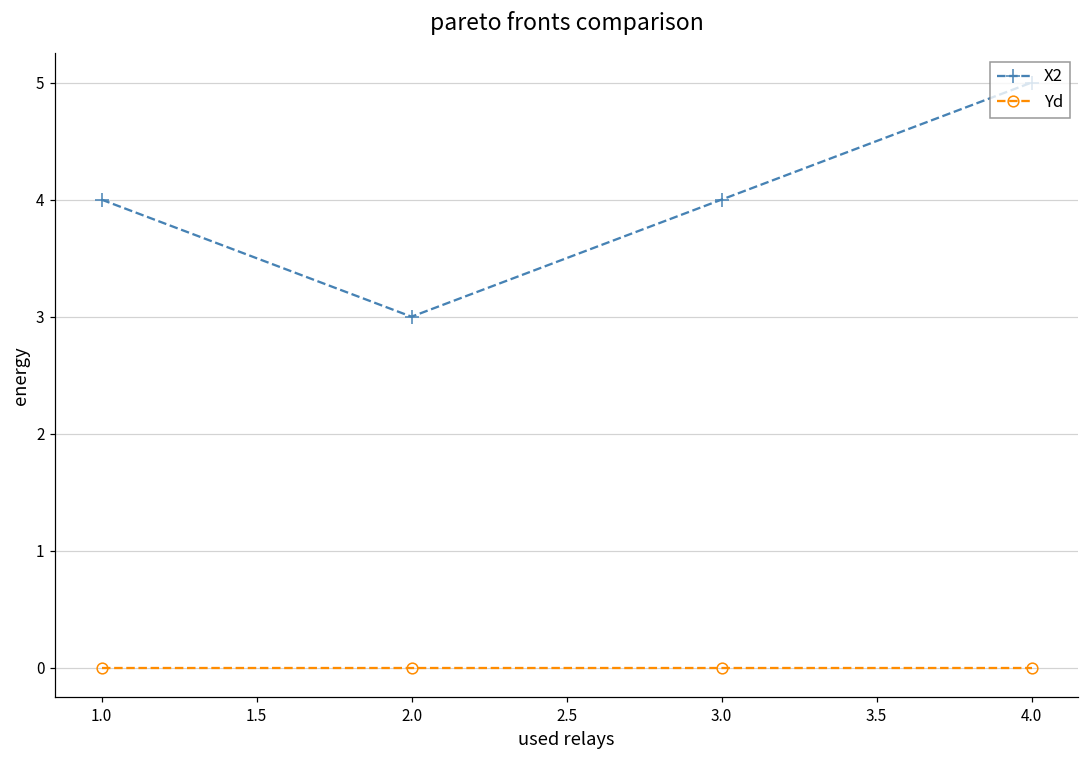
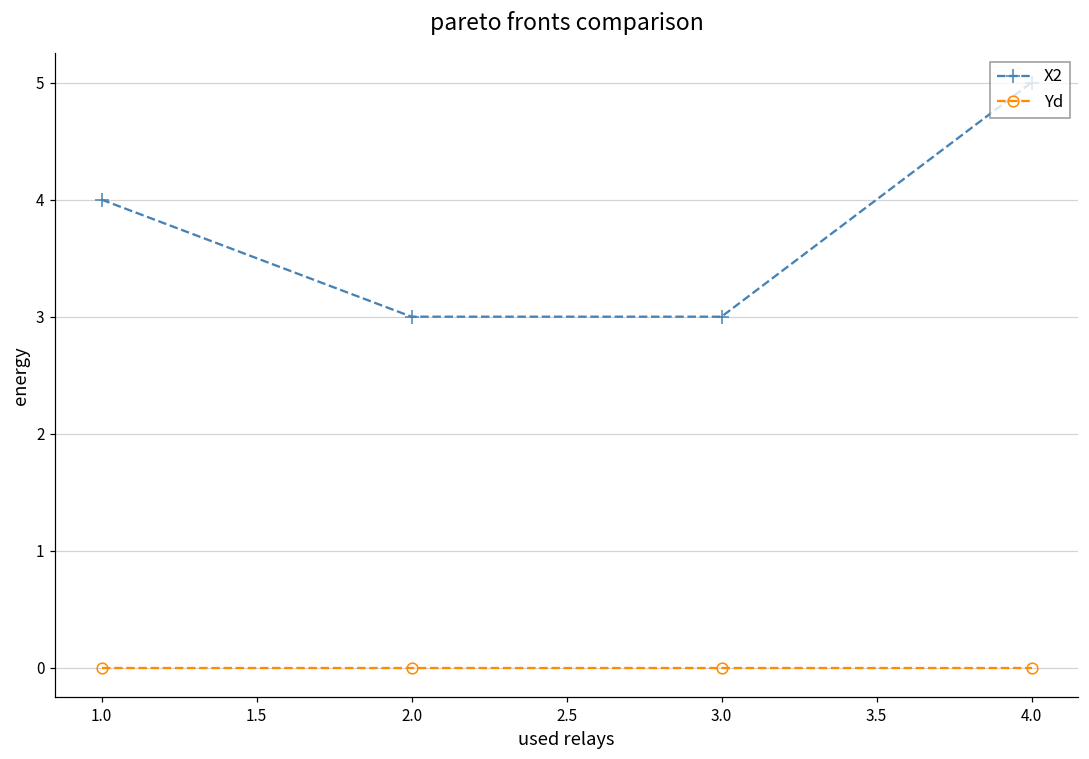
  {
    "X2": {
      "1.0": 4,
      "2.0": 3,
-     "3.0": 4
+     "3.0": 3
    },
    "Yd": {
      "1.0": 0,
      "2.0": 0,
      "3.0": 0,
      "4.0": 0
    }
  }
